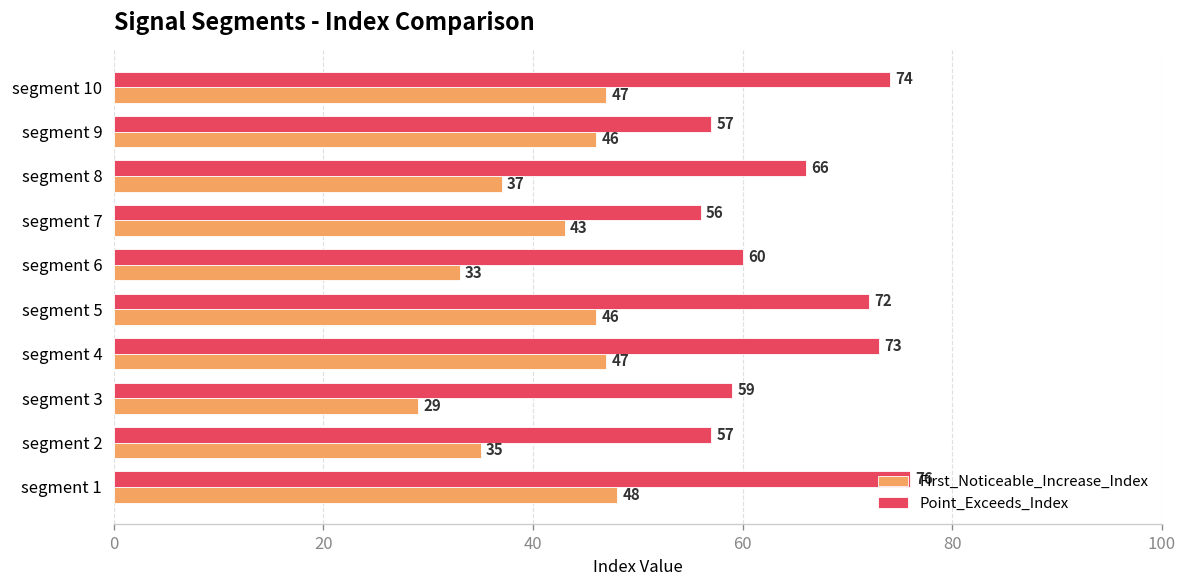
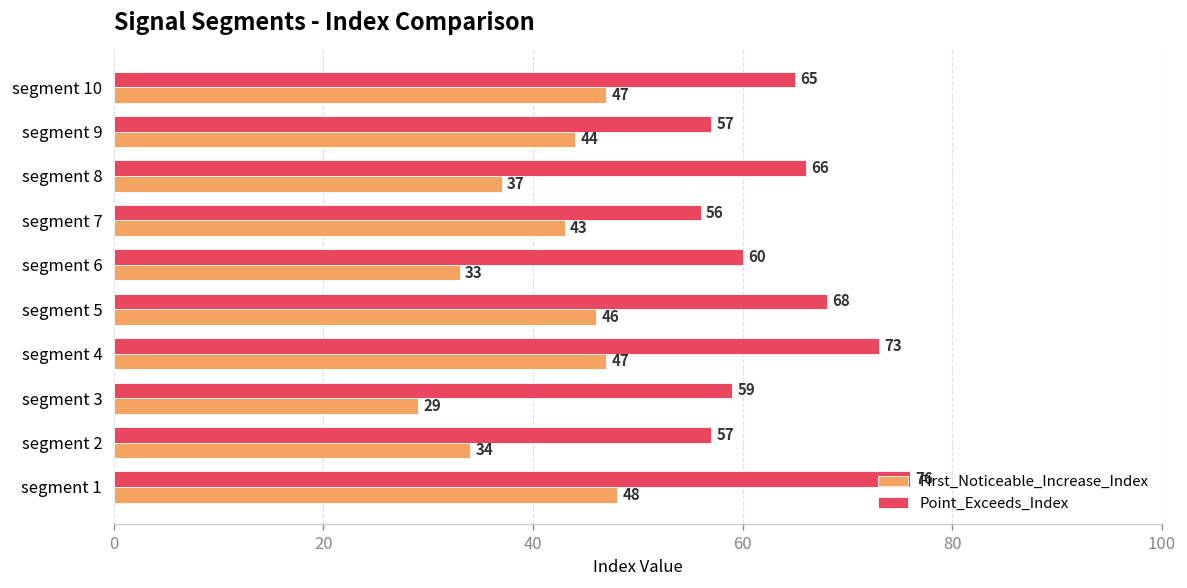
  {
    "First_Noticeable_Increase_Index": {
      "segment 10": 47,
-     "segment 9": 46,
+     "segment 9": 44,
      "segment 8": 37,
      "segment 7": 43,
      "segment 6": 33,
      "segment 5": 46,
      "segment 4": 47,
      "segment 3": 29,
-     "segment 2": 35,
+     "segment 2": 34,
      "segment 1": 48
    },
    "Point_Exceeds_Index": {
-     "segment 10": 74,
+     "segment 10": 65,
      "segment 9": 57,
      "segment 8": 66,
      "segment 7": 56,
      "segment 6": 60,
-     "segment 5": 72,
+     "segment 5": 68,
      "segment 4": 73,
      "segment 3": 59,
      "segment 2": 57,
      "segment 1": 76
    }
  }
